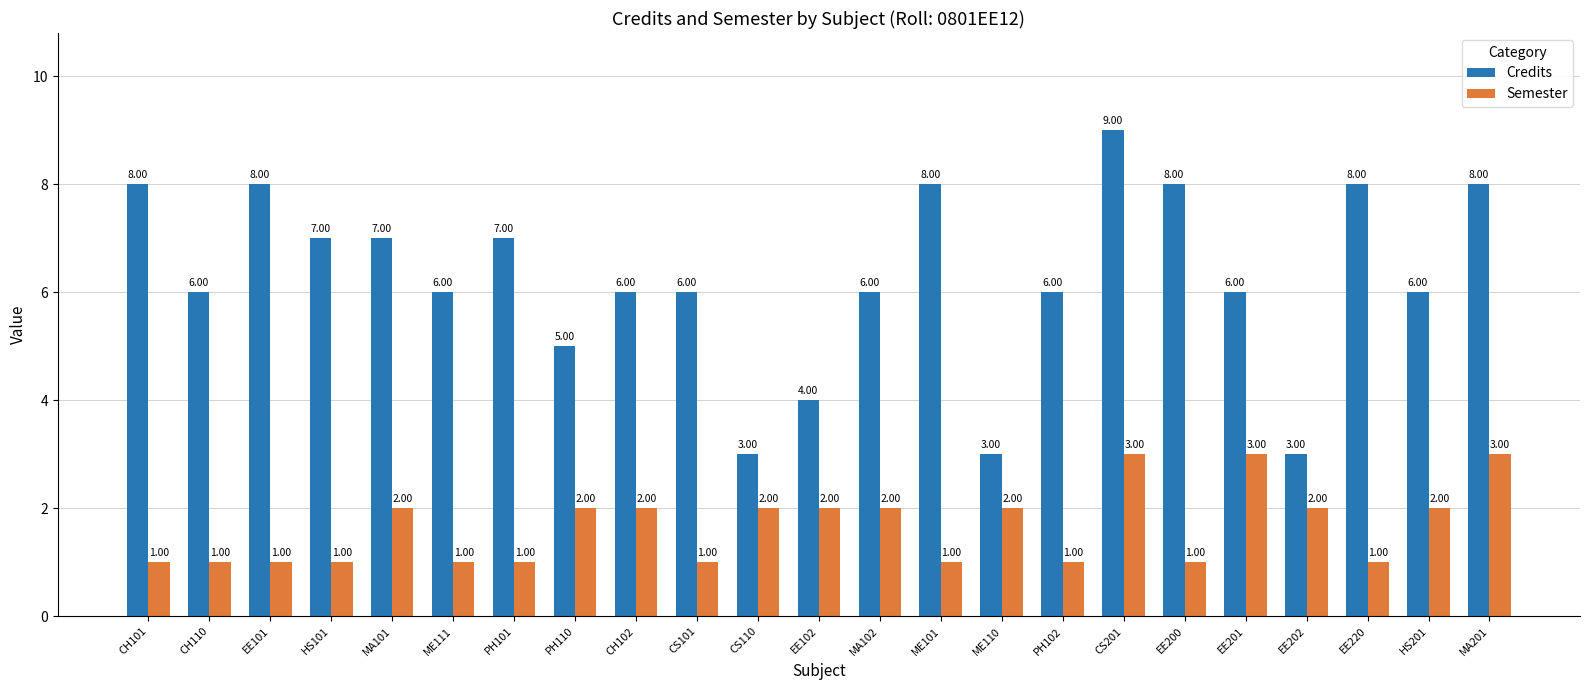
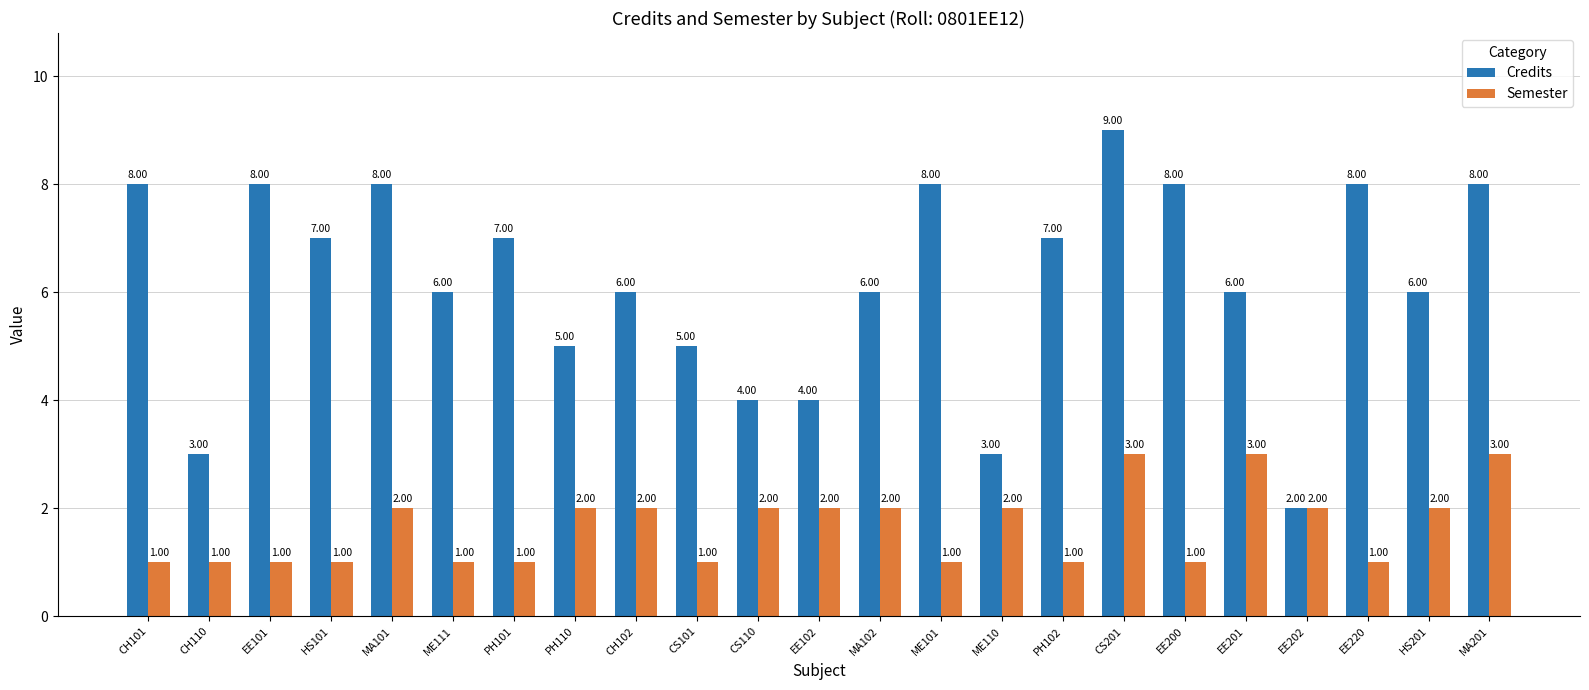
  {
    "Credits": {
      "CH101": 8.00,
-     "CH110": 6.00,
+     "CH110": 3.00,
      "EE101": 8.00,
      "HS101": 7.00,
-     "MA101": 7.00,
+     "MA101": 8.00,
      "ME111": 6.00,
      "PH101": 7.00,
      "PH110": 5.00,
      "CH102": 6.00,
-     "CS101": 6.00,
-     "CS110": 3.00,
+     "CS101": 5.00,
+     "CS110": 4.00,
      "EE102": 4.00,
      "MA102": 6.00,
      "ME101": 8.00,
      "ME110": 3.00,
-     "PH102": 6.00,
+     "PH102": 7.00,
      "CS201": 9.00,
      "EE200": 8.00,
      "EE201": 6.00,
-     "EE202": 3.00,
+     "EE202": 2.00,
      "EE220": 8.00,
      "HS201": 6.00,
      "MA201": 8.00
    },
    "Semester": {
      "CH101": 1.00,
      "CH110": 1.00,
      "EE101": 1.00,
      "HS101": 1.00,
      "MA101": 2.00,
      "ME111": 1.00,
      "PH101": 1.00,
      "PH110": 2.00,
      "CH102": 2.00,
      "CS101": 1.00,
      "CS110": 2.00,
      "EE102": 2.00,
      "MA102": 2.00,
      "ME101": 1.00,
      "ME110": 2.00,
      "PH102": 1.00,
      "CS201": 3.00,
      "EE200": 1.00,
      "EE201": 3.00,
      "EE202": 2.00,
      "EE220": 1.00,
      "HS201": 2.00,
      "MA201": 3.00
    }
  }
